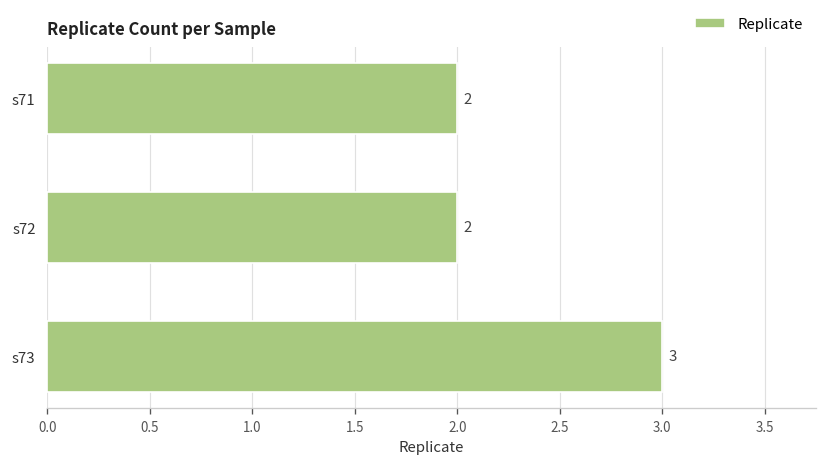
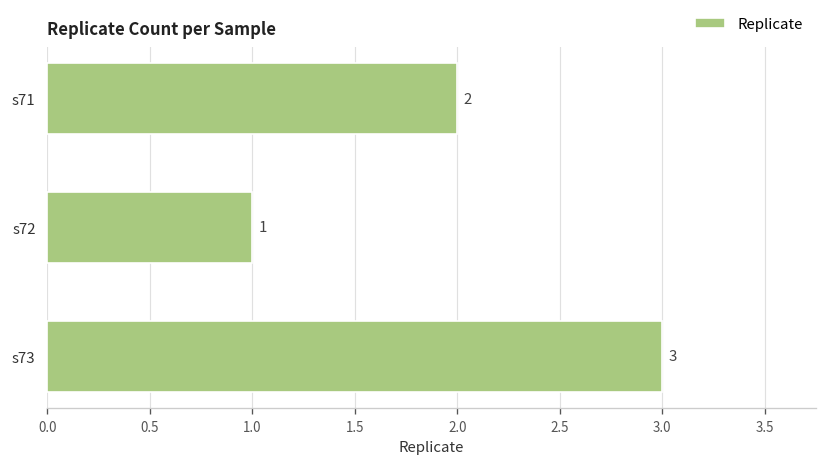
  {
    "s71": 2,
-   "s72": 2,
+   "s72": 1,
    "s73": 3
  }
